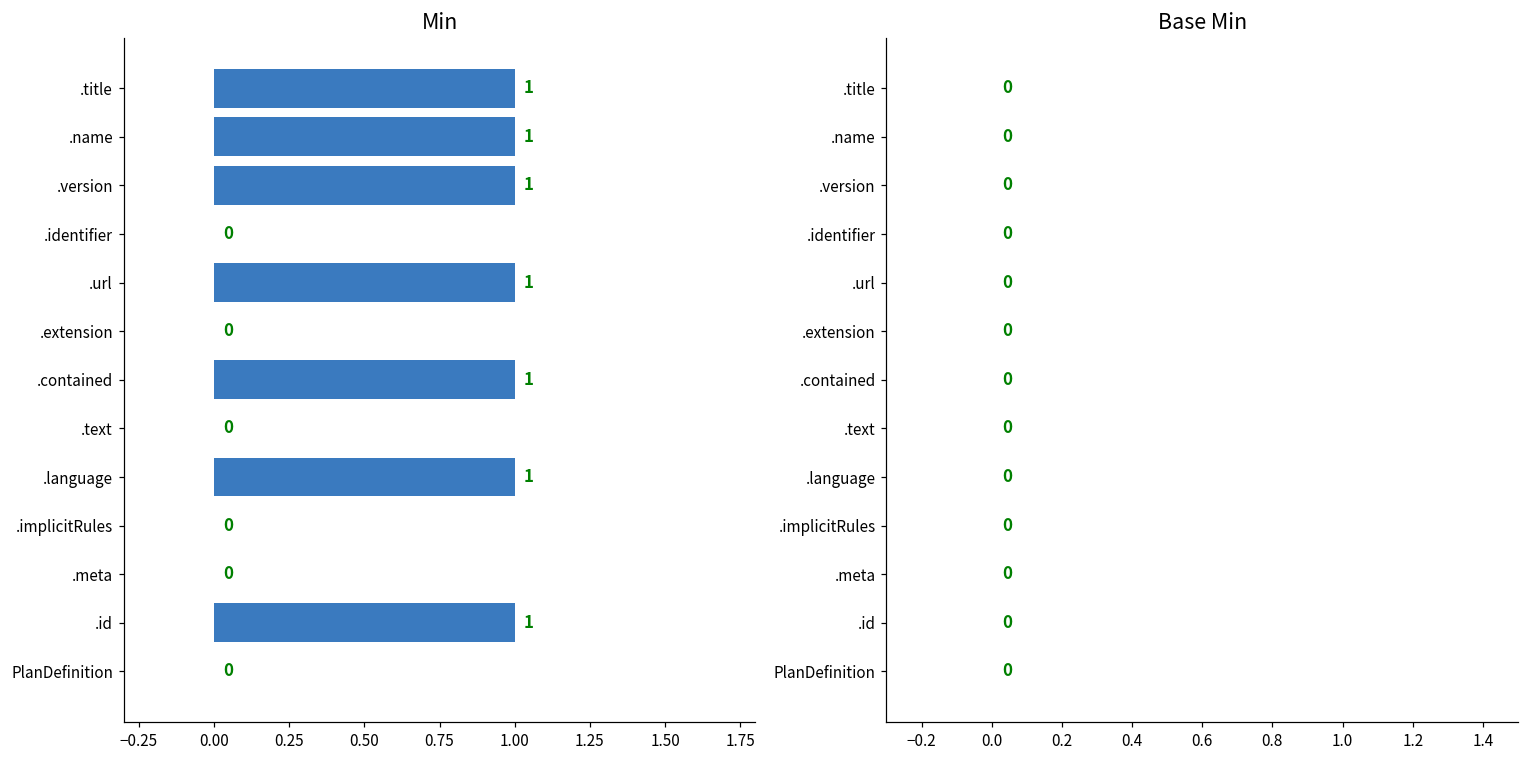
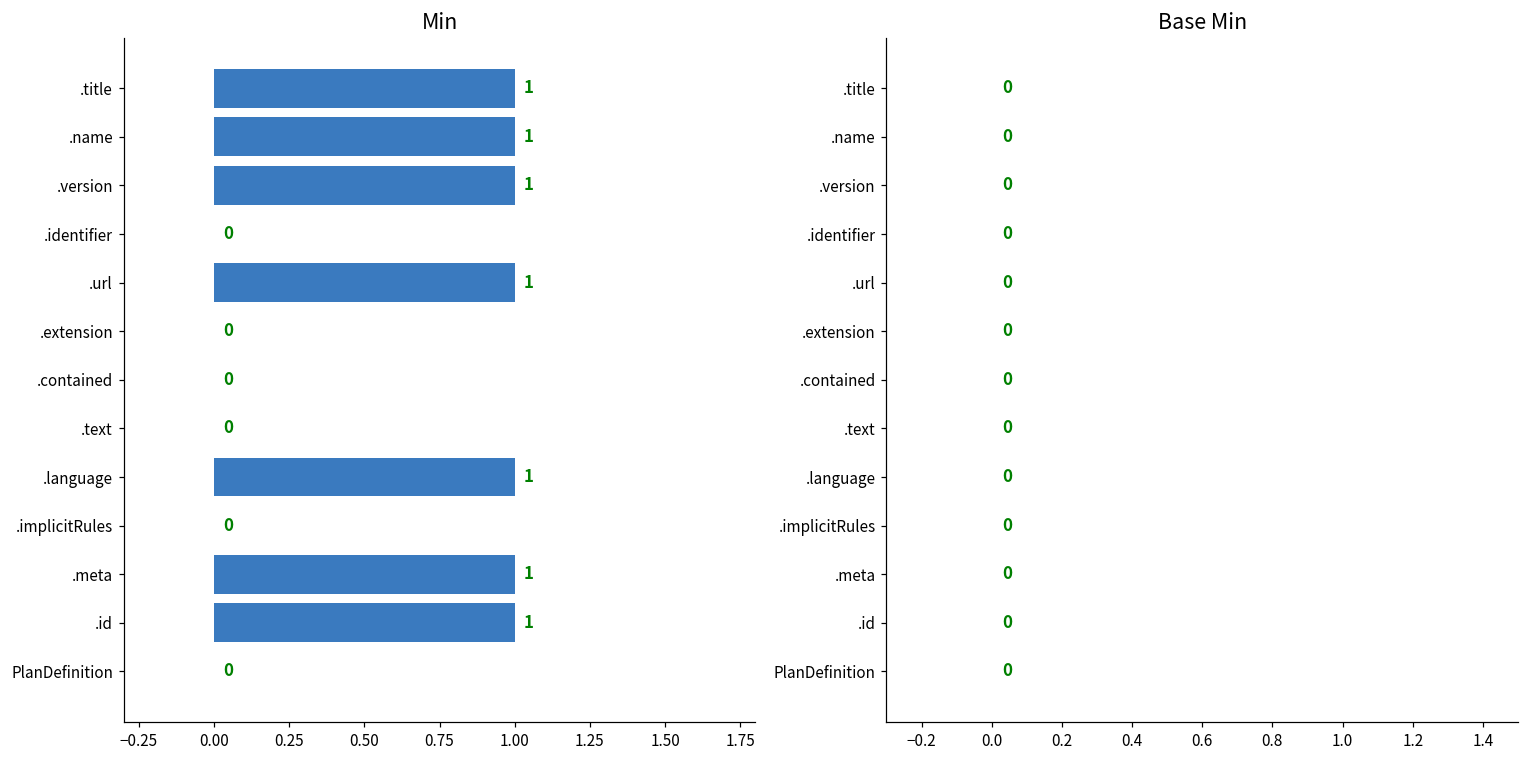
  {
    "Min": {
      ".title": 1,
      ".name": 1,
      ".version": 1,
      ".identifier": 0,
      ".url": 1,
      ".extension": 0,
-     ".contained": 1,
+     ".contained": 0,
      ".text": 0,
      ".language": 1,
      ".implicitRules": 0,
-     ".meta": 0,
+     ".meta": 1,
      ".id": 1,
      "PlanDefinition": 0
    },
    "Base Min": {
      ".title": 0,
      ".name": 0,
      ".version": 0,
      ".identifier": 0,
      ".url": 0,
      ".extension": 0,
      ".contained": 0,
      ".text": 0,
      ".language": 0,
      ".implicitRules": 0,
      ".meta": 0,
      ".id": 0,
      "PlanDefinition": 0
    }
  }
